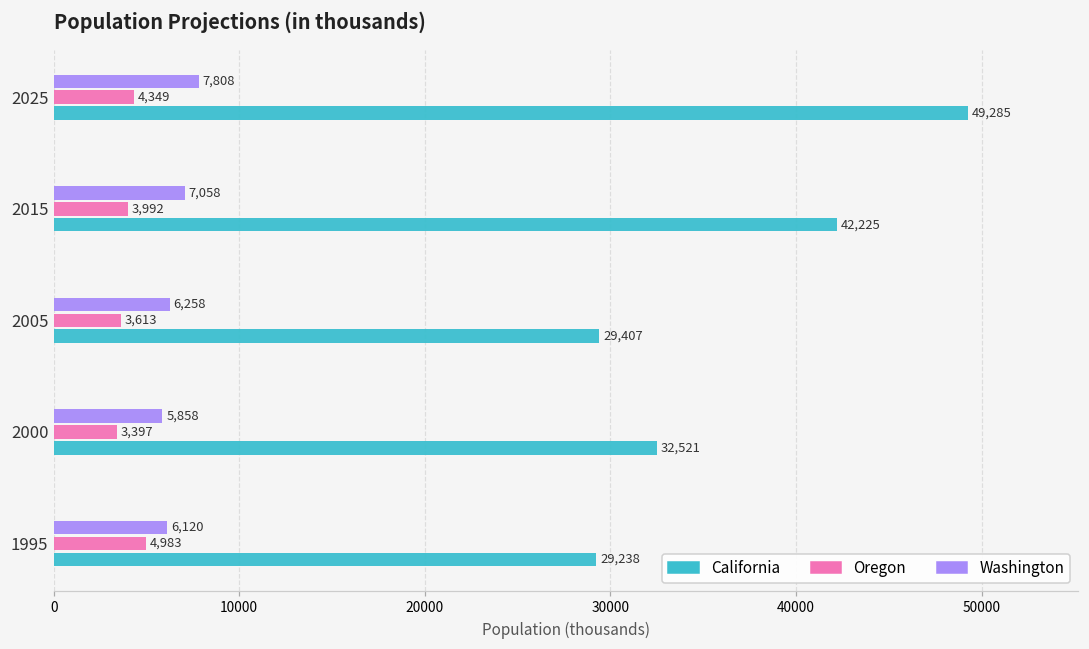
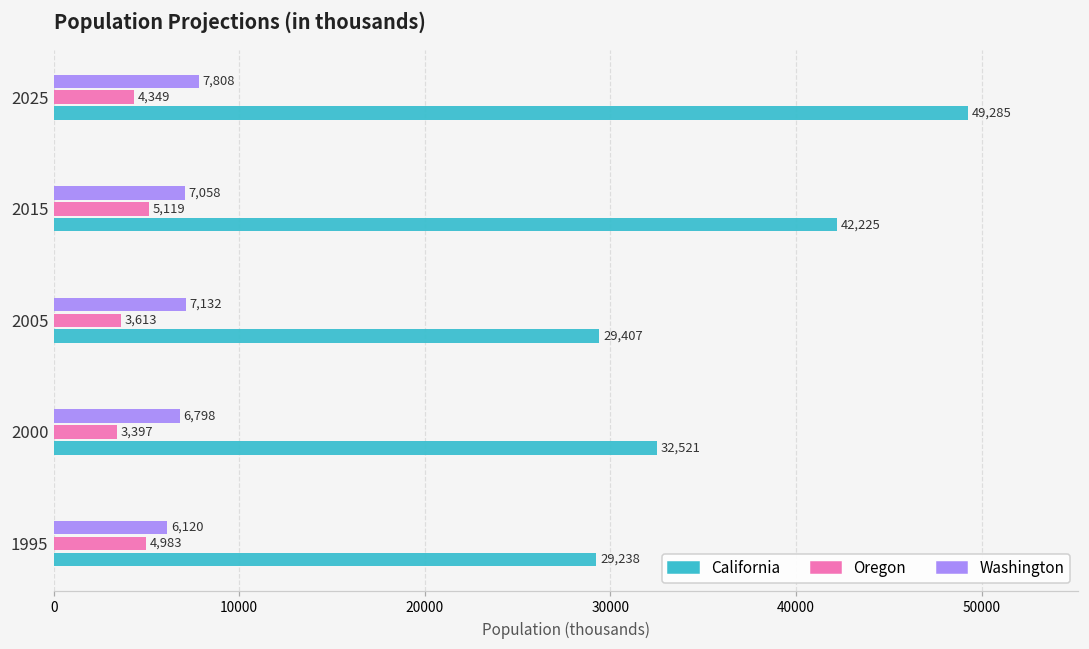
  {
    "California": {
      "2025": "49,285",
      "2015": "42,225",
      "2005": "29,407",
      "2000": "32,521",
      "1995": "29,238"
    },
    "Oregon": {
      "2025": "4,349",
-     "2015": "3,992",
+     "2015": "5,119",
      "2005": "3,613",
      "2000": "3,397",
      "1995": "4,983"
    },
    "Washington": {
      "2025": "7,808",
      "2015": "7,058",
-     "2005": "6,258",
-     "2000": "5,858",
+     "2005": "7,132",
+     "2000": "6,798",
      "1995": "6,120"
    }
  }
